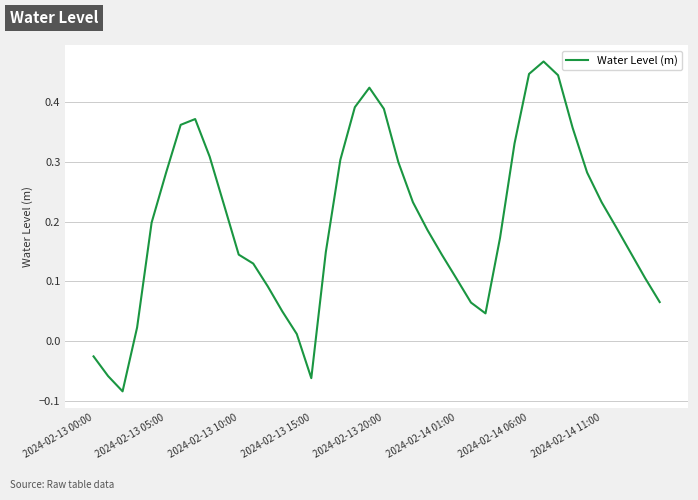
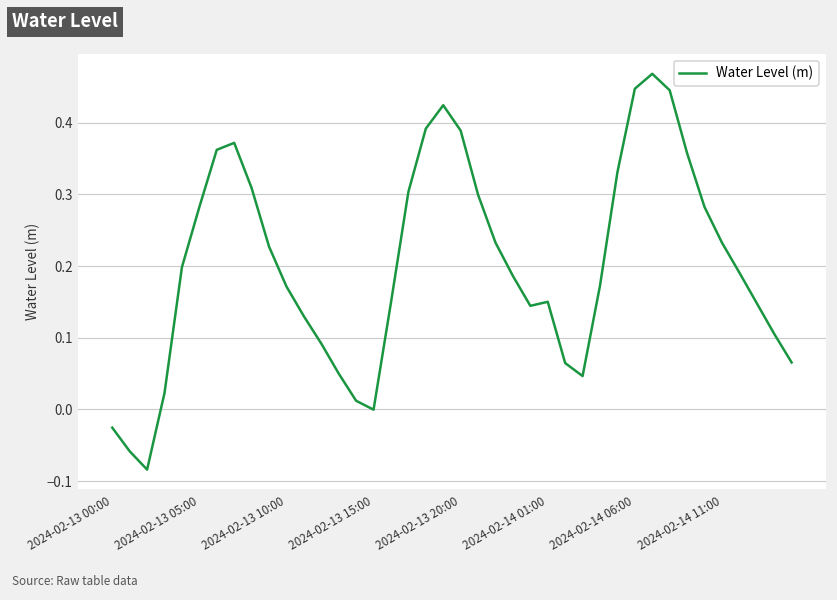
  {
    "2024-02-13 00:00": -0.03,
    "2024-02-13 05:00": 0.28,
-   "2024-02-13 10:00": 0.15,
-   "2024-02-13 15:00": -0.06,
+   "2024-02-13 10:00": 0.17,
+   "2024-02-13 15:00": 0.00,
    "2024-02-13 20:00": 0.39,
-   "2024-02-14 01:00": 0.10,
+   "2024-02-14 01:00": 0.15,
    "2024-02-14 06:00": 0.45,
    "2024-02-14 11:00": 0.23
  }
